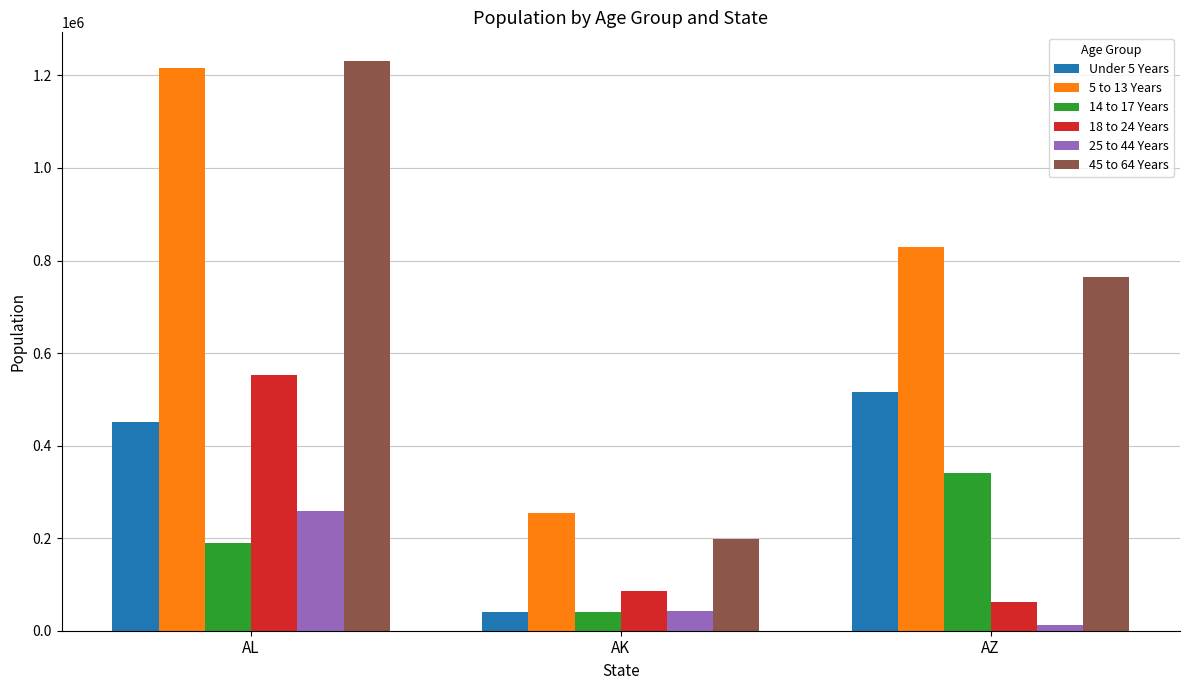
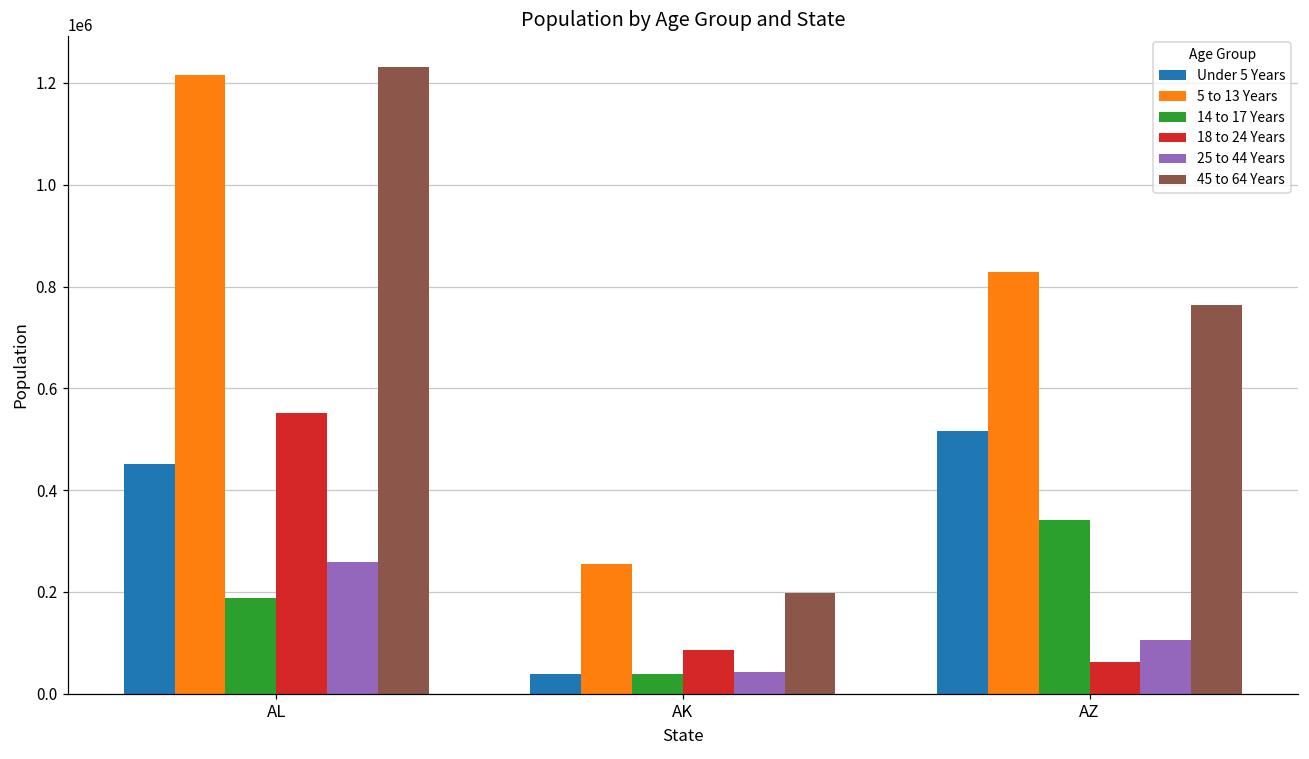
  {
    "Under 5 Years": {
      "AL": 450000,
      "AK": 40000,
      "AZ": 520000
    },
    "5 to 13 Years": {
      "AL": 1220000,
      "AK": 250000,
      "AZ": 830000
    },
    "14 to 17 Years": {
      "AL": 190000,
      "AK": 40000,
      "AZ": 340000
    },
    "18 to 24 Years": {
      "AL": 550000,
      "AK": 90000,
      "AZ": 60000
    },
    "25 to 44 Years": {
      "AL": 260000,
      "AK": 40000,
-     "AZ": 10000
+     "AZ": 100000
    },
    "45 to 64 Years": {
      "AL": 1230000,
      "AK": 200000,
      "AZ": 760000
    }
  }
